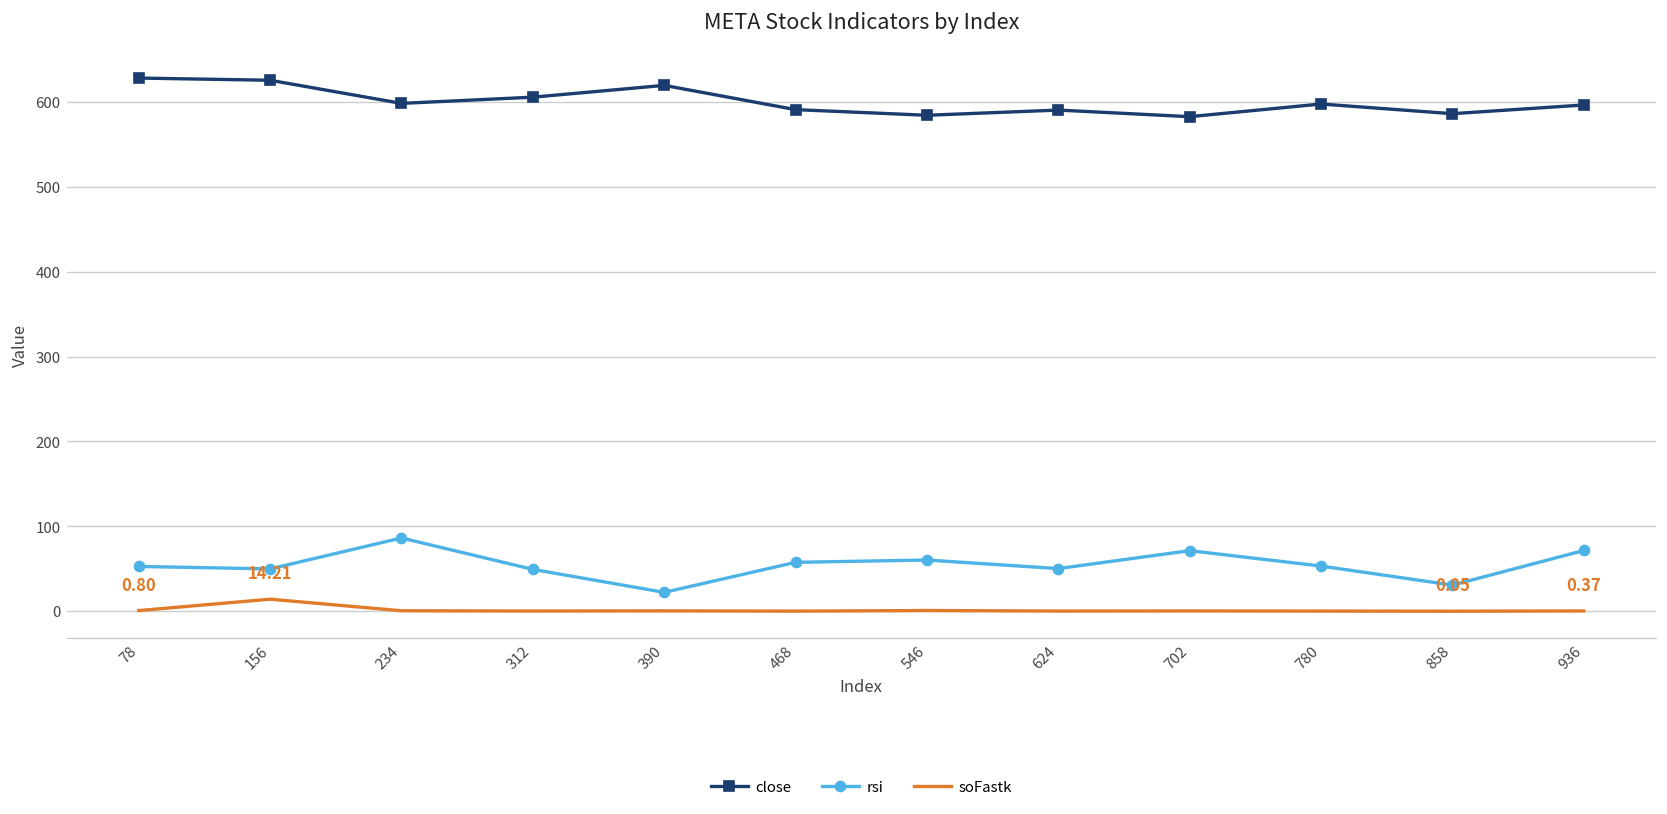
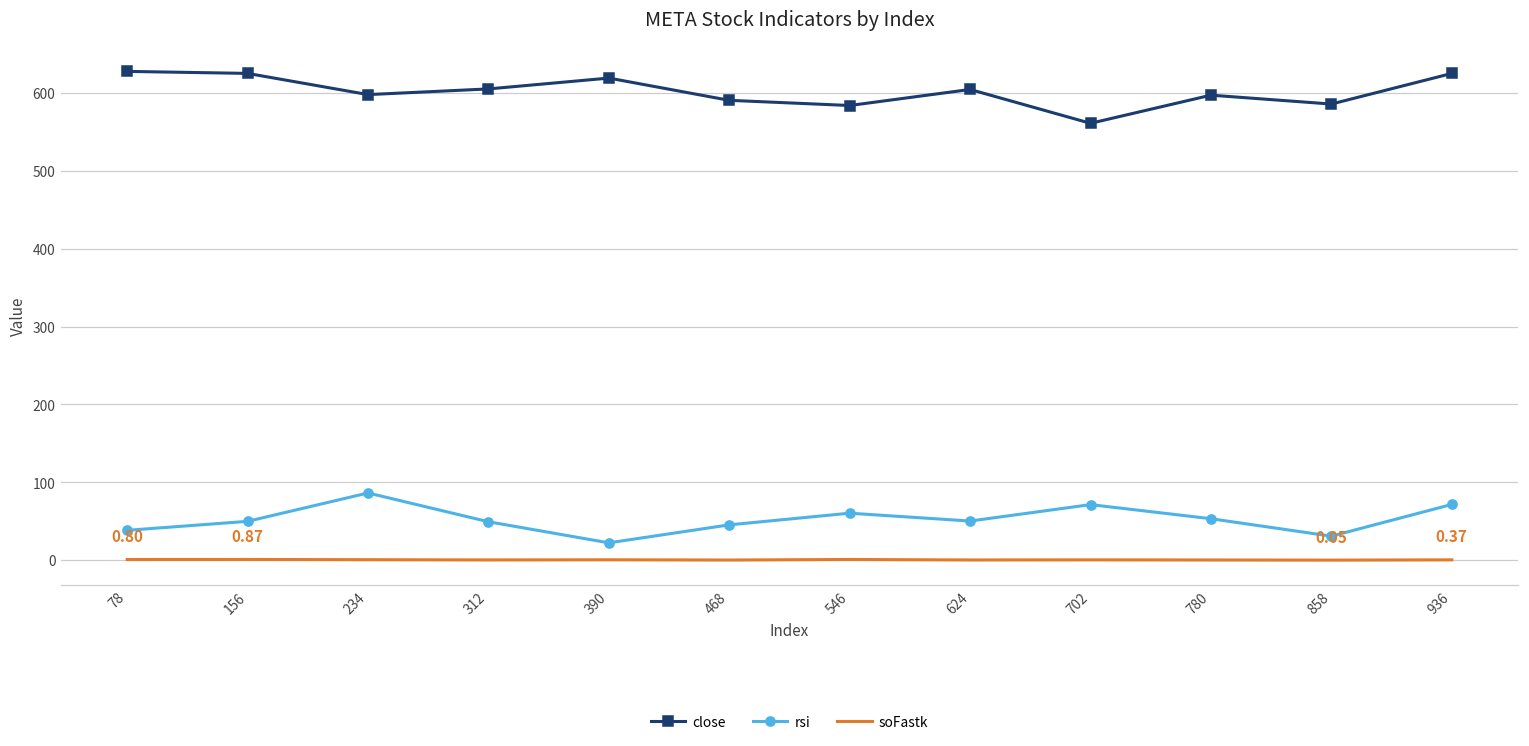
  {
    "close": {
      "78": 630,
      "156": 630,
      "234": 600,
      "312": 610,
      "390": 620,
      "468": 590,
      "546": 580,
-     "624": 590,
-     "702": 580,
+     "624": 600,
+     "702": 560,
      "780": 600,
      "858": 590,
-     "936": 600
+     "936": 630
    },
    "rsi": {
-     "78": 50,
+     "78": 40,
      "234": 90,
      "312": 50,
      "390": 20,
-     "468": 60,
+     "468": 50,
      "546": 60,
      "624": 50,
      "702": 70,
      "780": 50,
      "936": 70
    },
    "soFastk": {
-     "156": 14.21,
+     "156": 0.87,
      "936": 0.37
    }
  }
